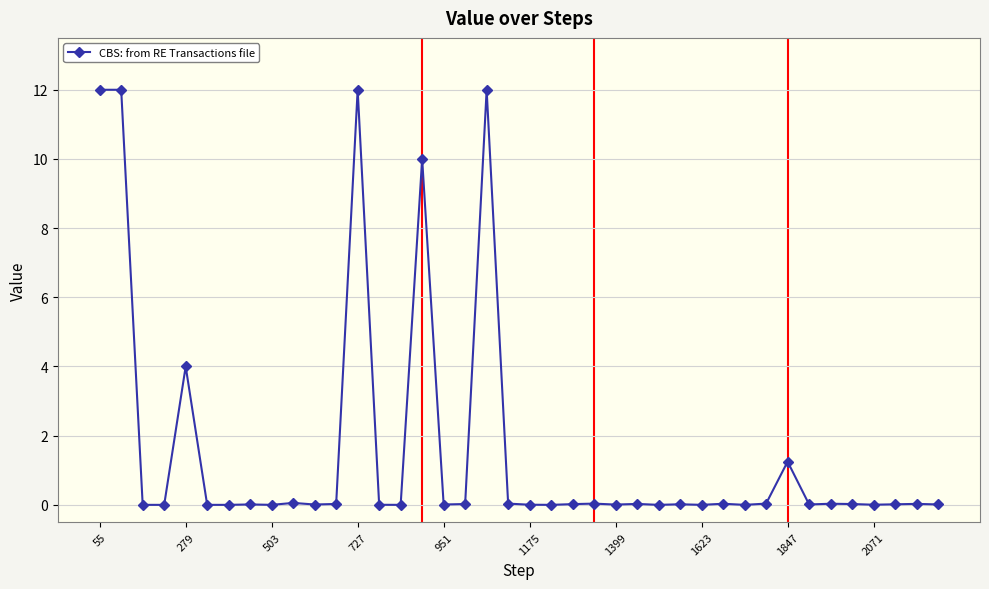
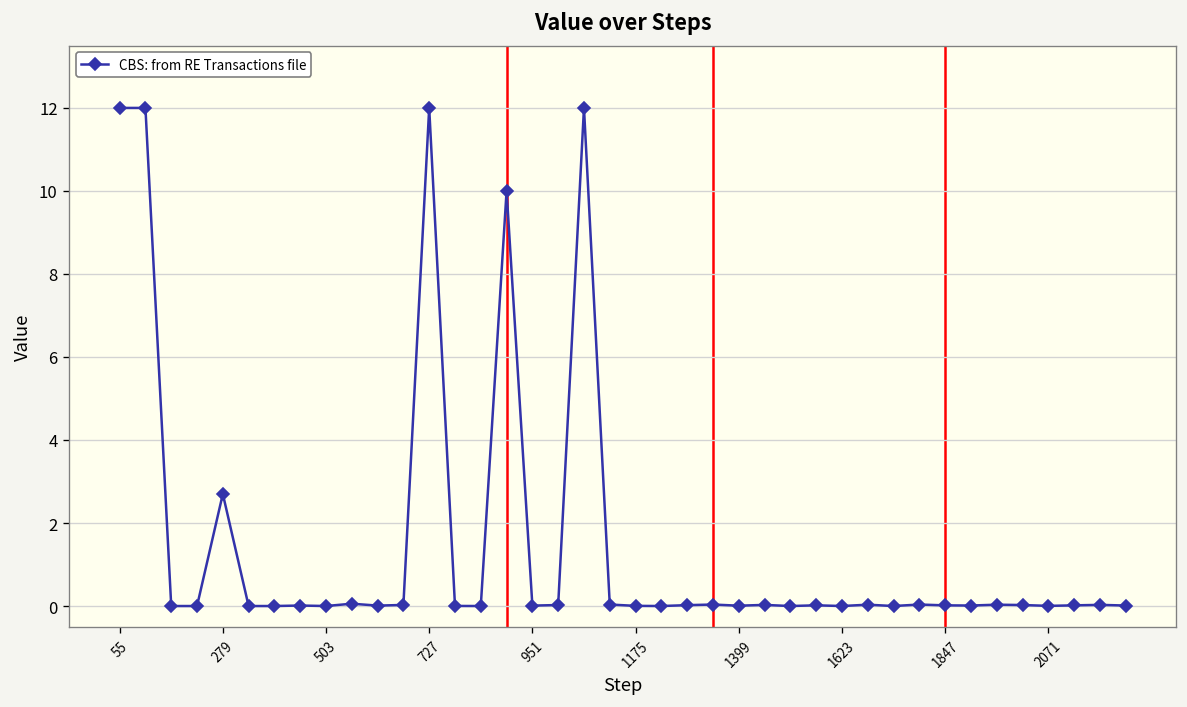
  {
    "55": 12.0,
-   "279": 4.0,
+   "279": 2.7,
    "503": 0.0,
    "727": 12.0,
    "951": 0.0,
    "1175": 0.0,
    "1399": 0.0,
    "1623": 0.0,
-   "1847": 1.3,
+   "1847": 0.0,
    "2071": 0.0
  }
